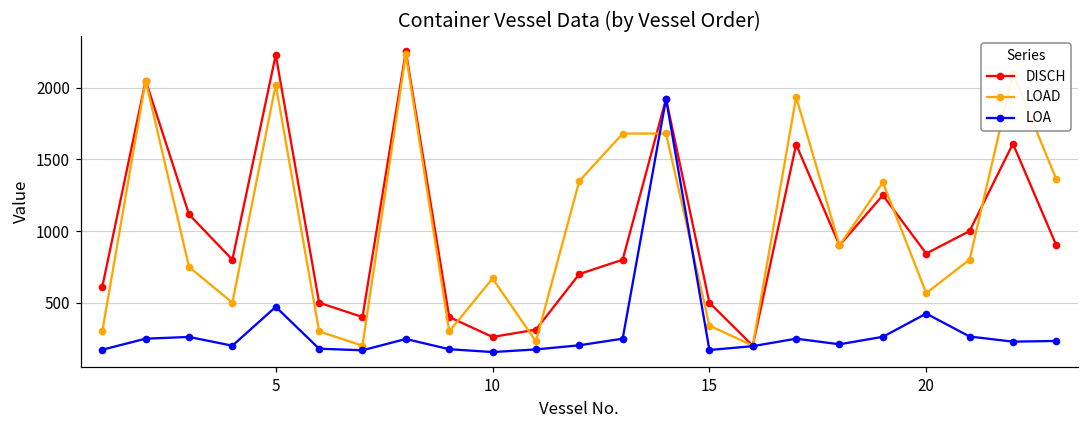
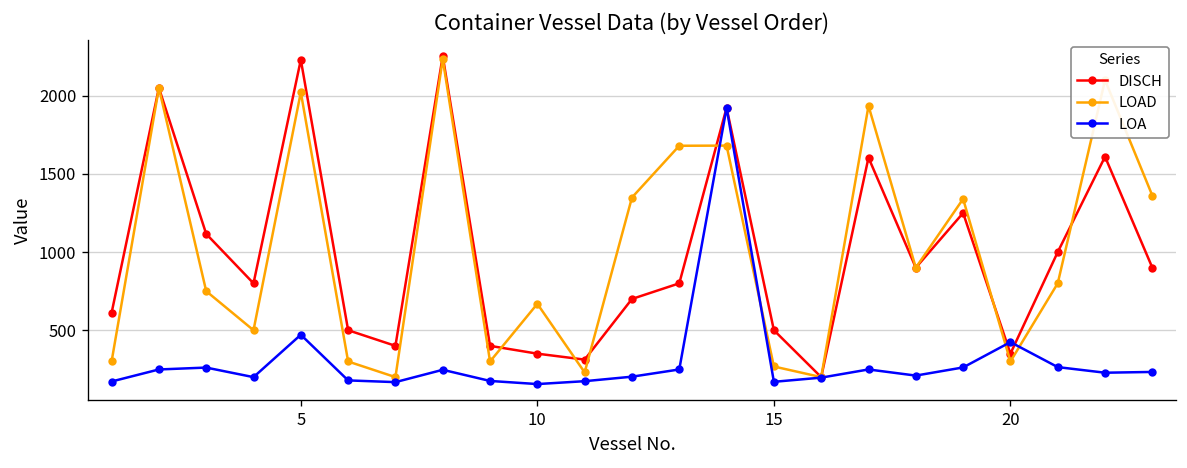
  {
    "DISCH": {
      "5": 2230,
-     "10": 260,
+     "10": 350,
      "15": 500,
-     "20": 840
+     "20": 350
    },
    "LOAD": {
      "5": 2020,
      "10": 670,
-     "15": 340,
-     "20": 570
+     "15": 270,
+     "20": 300
    },
    "LOA": {
      "5": 470,
      "10": 160,
      "15": 170,
      "20": 420
    }
  }
